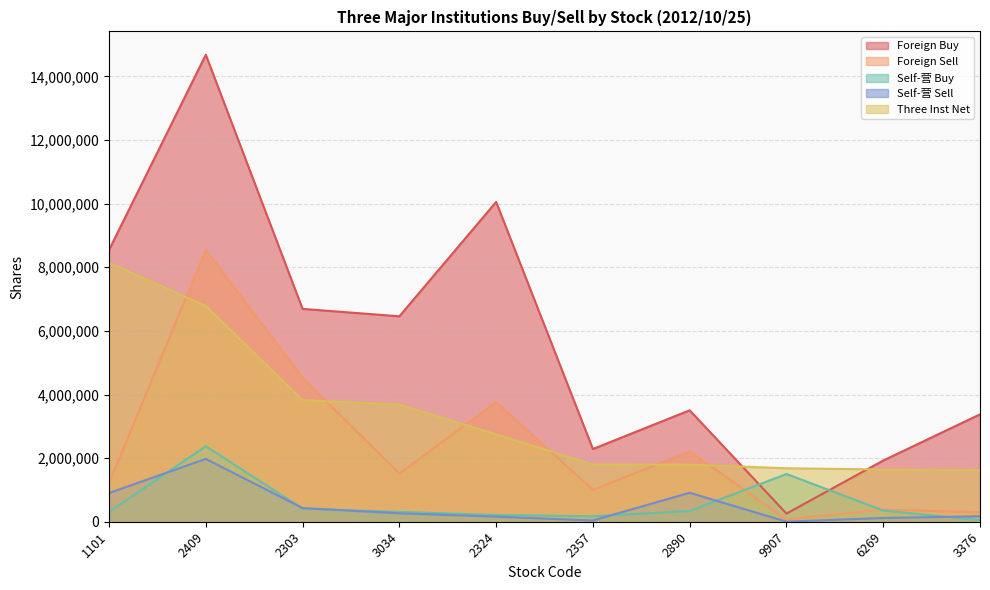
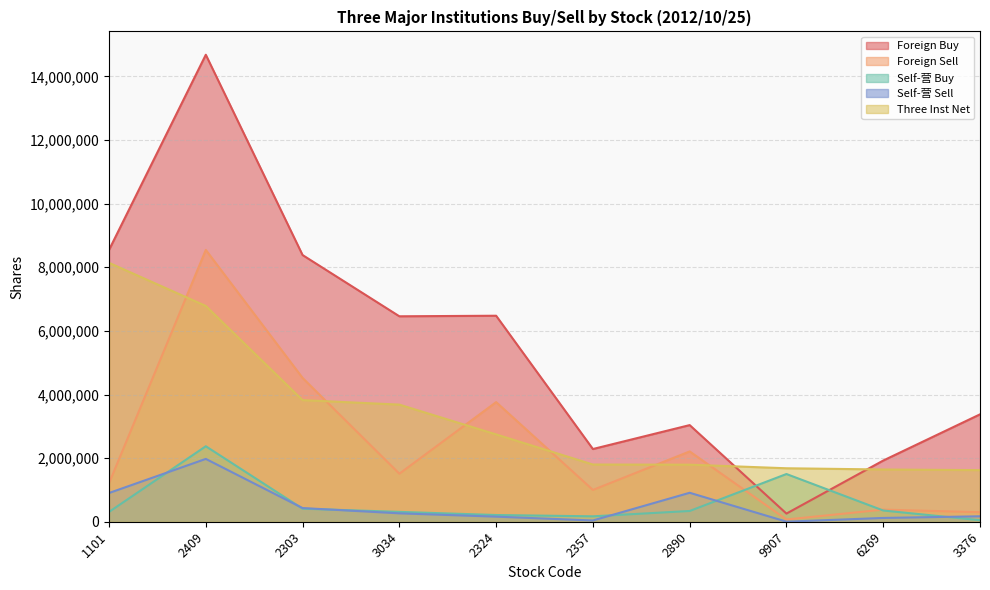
  {
    "Foreign Buy": {
      "1101": "8,500,000",
      "2409": "14,700,000",
-     "2303": "6,700,000",
+     "2303": "8,400,000",
      "3034": "6,500,000",
-     "2324": "10,100,000",
+     "2324": "6,500,000",
      "2357": "2,300,000",
-     "2890": "3,500,000",
+     "2890": "3,000,000",
      "9907": "300,000",
      "6269": "1,900,000",
      "3376": "3,400,000"
    }
  }
